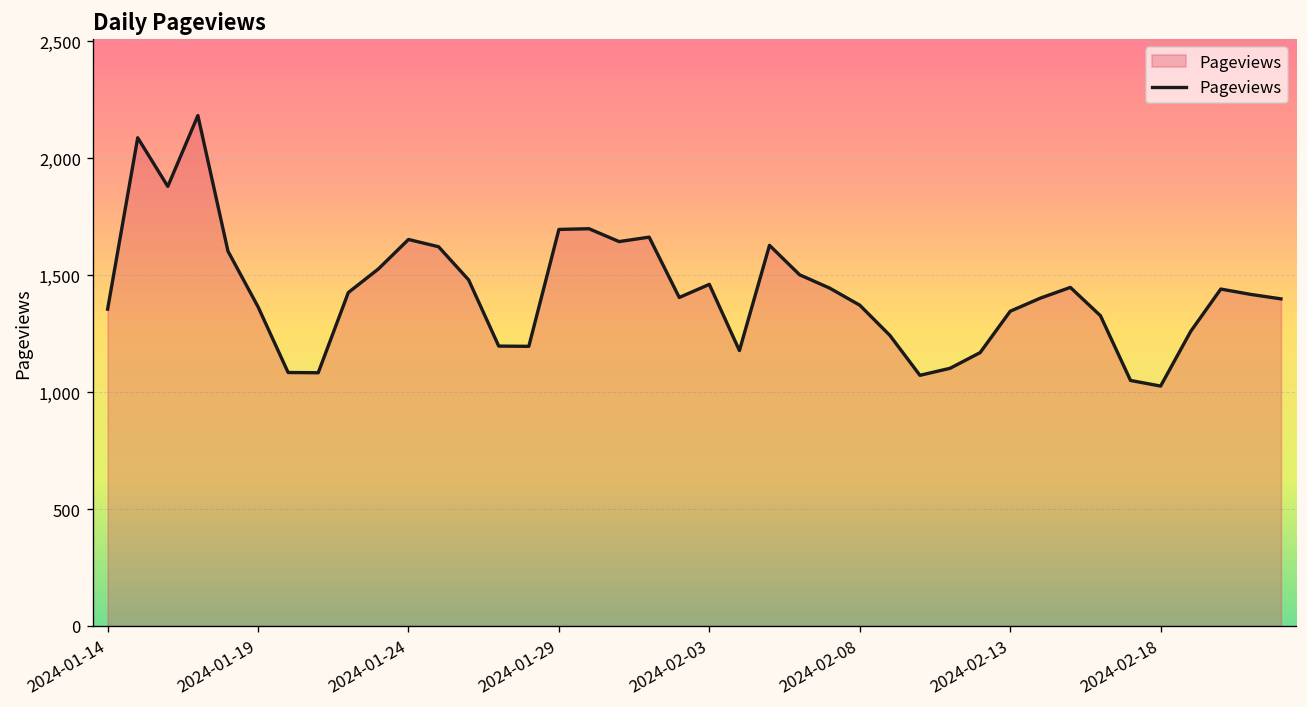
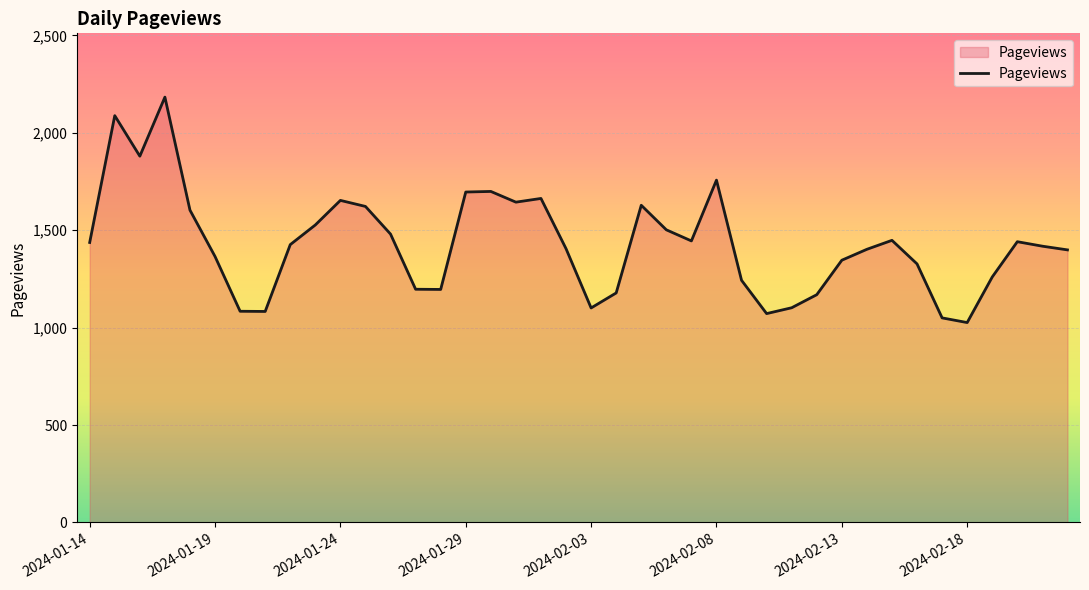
  {
-   "2024-01-14": "1,360",
+   "2024-01-14": "1,440",
    "2024-01-19": "1,370",
    "2024-01-24": "1,650",
    "2024-01-29": "1,700",
-   "2024-02-03": "1,460",
-   "2024-02-08": "1,370",
+   "2024-02-03": "1,100",
+   "2024-02-08": "1,760",
    "2024-02-13": "1,350",
    "2024-02-18": "1,030"
  }
